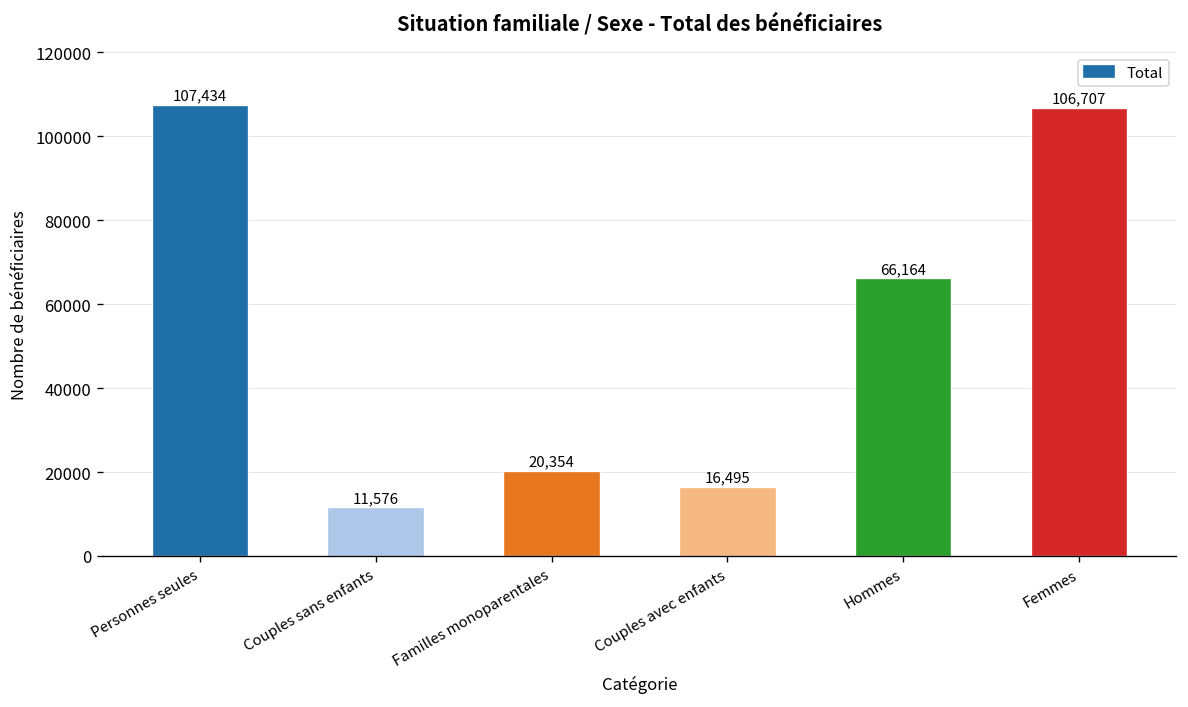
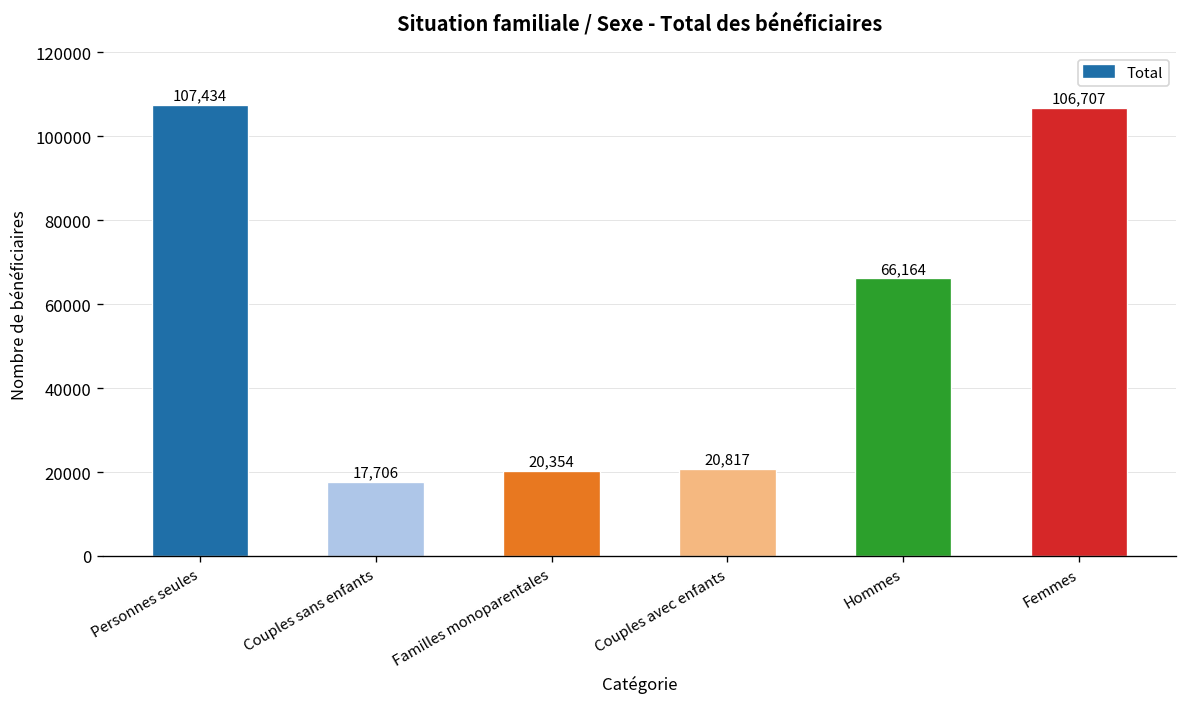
  {
    "Personnes seules": "107,434",
-   "Couples sans enfants": "11,576",
+   "Couples sans enfants": "17,706",
    "Familles monoparentales": "20,354",
-   "Couples avec enfants": "16,495",
+   "Couples avec enfants": "20,817",
    "Hommes": "66,164",
    "Femmes": "106,707"
  }
